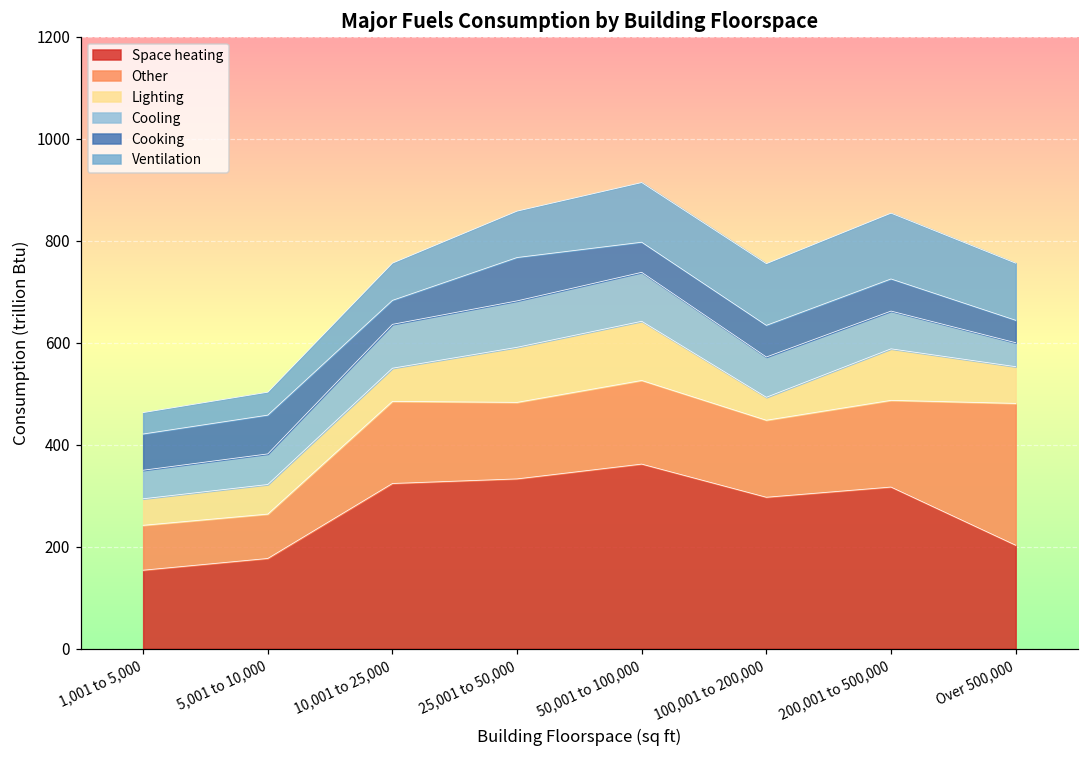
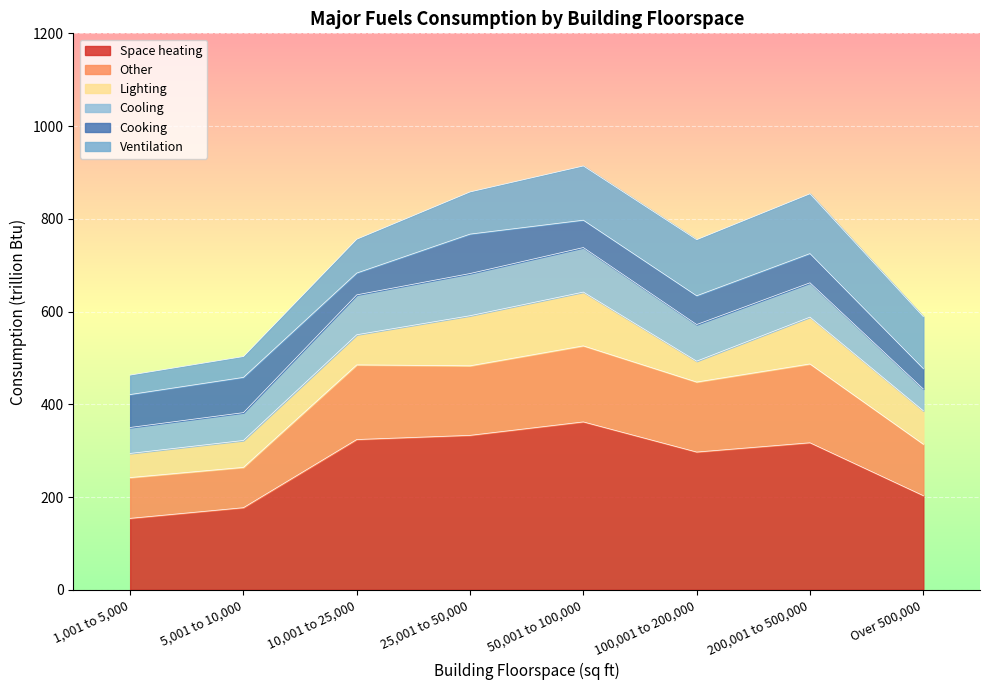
  {
    "Space heating": {
      "1,001 to 5,000": 150,
      "5,001 to 10,000": 180,
      "10,001 to 25,000": 320,
      "25,001 to 50,000": 330,
      "50,001 to 100,000": 360,
      "100,001 to 200,000": 300,
      "200,001 to 500,000": 320,
      "Over 500,000": 200
    },
    "Other": {
      "1,001 to 5,000": 90,
      "5,001 to 10,000": 90,
      "10,001 to 25,000": 160,
      "25,001 to 50,000": 150,
      "50,001 to 100,000": 160,
      "100,001 to 200,000": 150,
      "200,001 to 500,000": 170,
-     "Over 500,000": 280
+     "Over 500,000": 110
    },
    "Lighting": {
      "1,001 to 5,000": 50,
      "5,001 to 10,000": 60,
      "10,001 to 25,000": 70,
      "25,001 to 50,000": 110,
      "50,001 to 100,000": 120,
      "100,001 to 200,000": 50,
      "200,001 to 500,000": 100,
      "Over 500,000": 70
    },
    "Cooking": {
      "1,001 to 5,000": 70,
      "5,001 to 10,000": 80,
      "10,001 to 25,000": 50,
      "25,001 to 50,000": 90,
      "50,001 to 100,000": 60,
      "100,001 to 200,000": 60,
      "200,001 to 500,000": 60,
      "Over 500,000": 40
    }
  }
